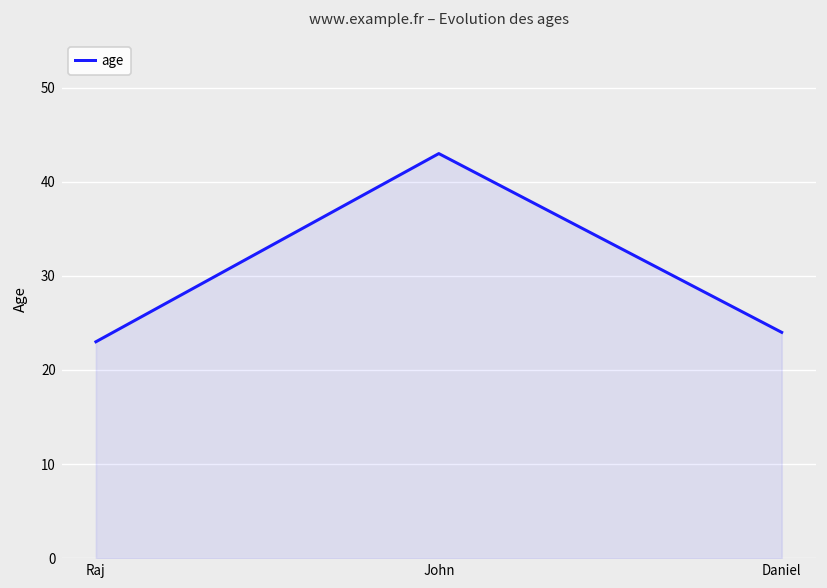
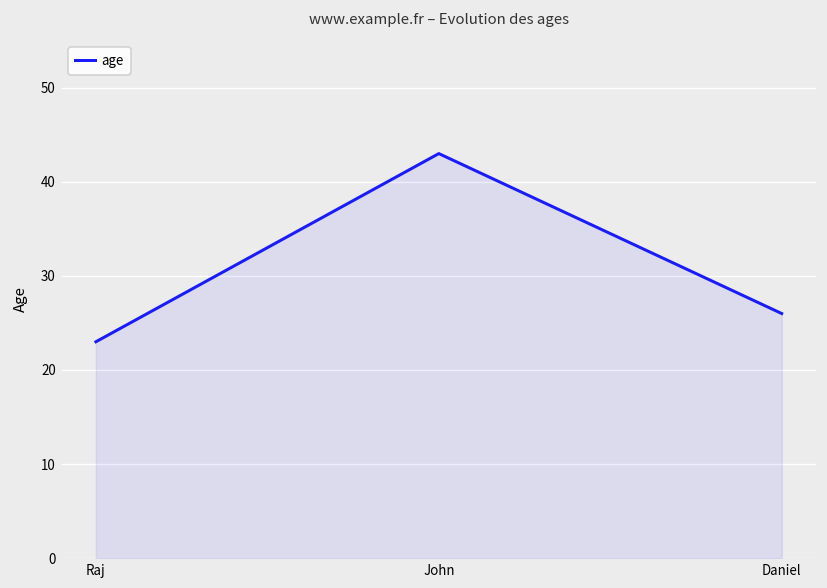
  {
    "Raj": 23,
    "John": 43,
-   "Daniel": 24
+   "Daniel": 26
  }
